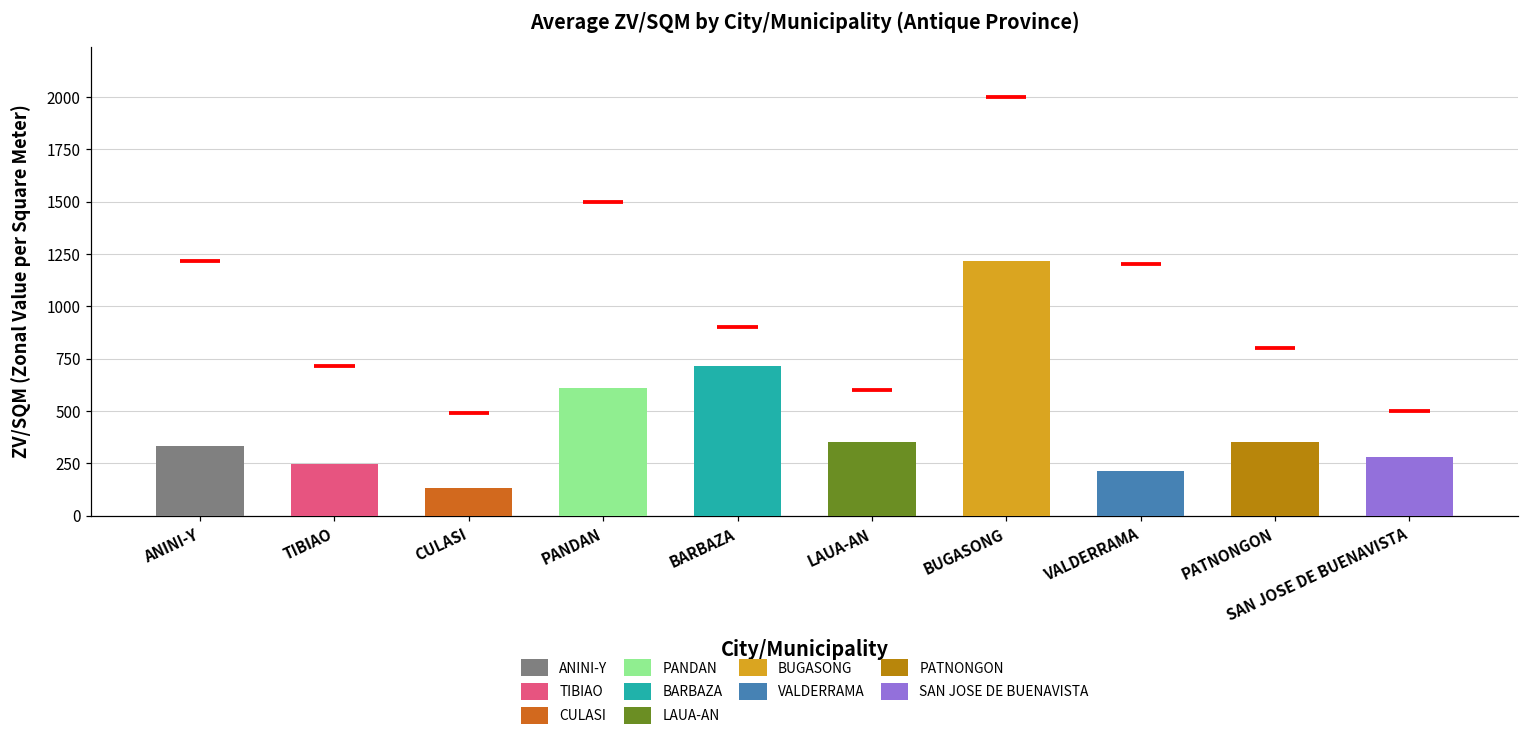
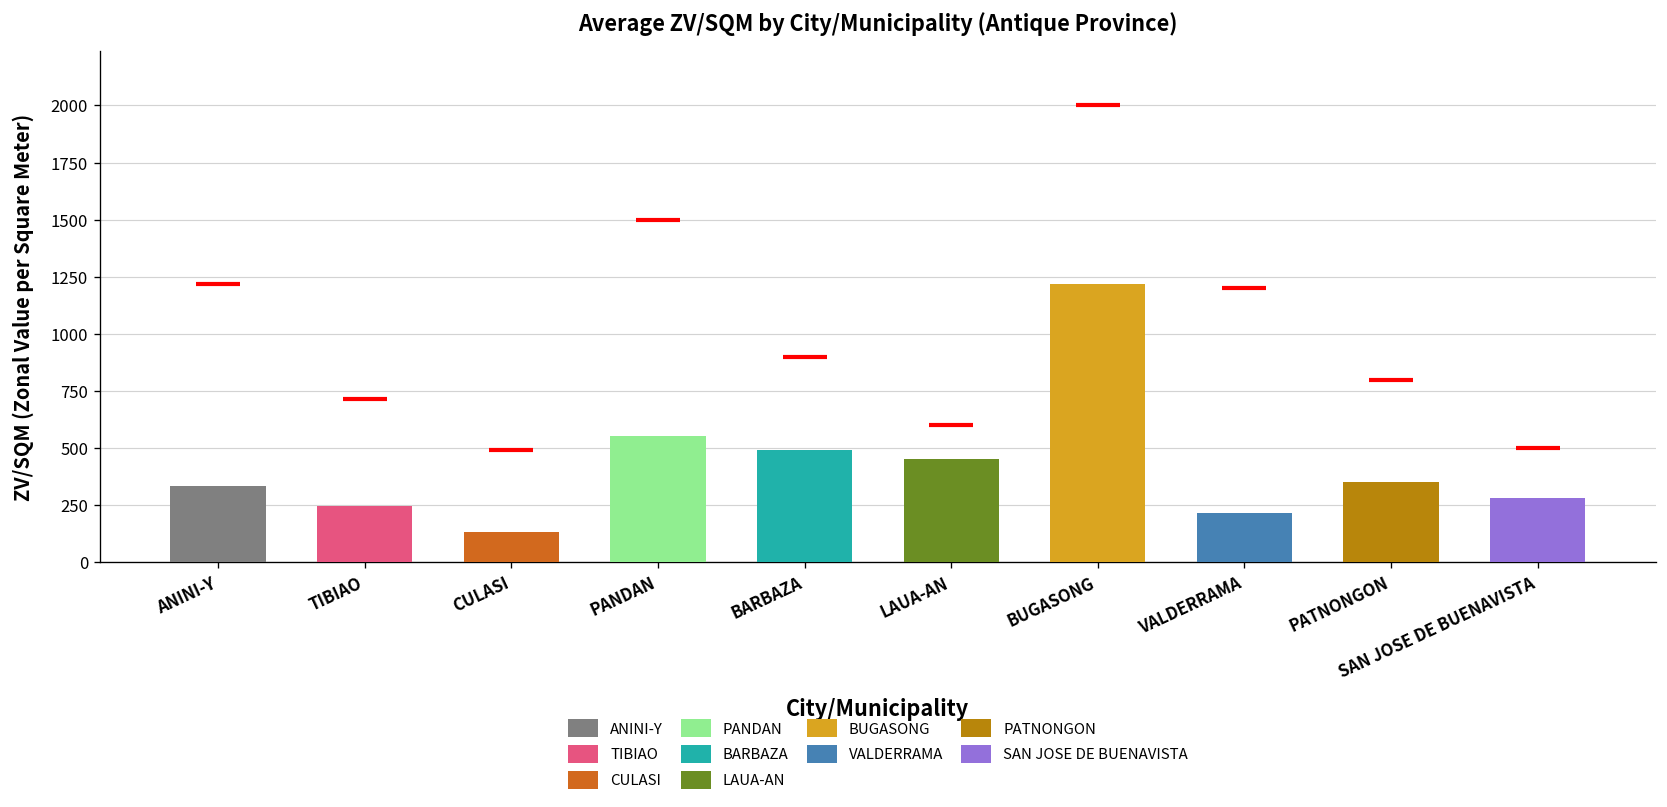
  {
    "ANINI-Y": 330,
    "TIBIAO": 250,
    "CULASI": 130,
-   "PANDAN": 610,
-   "BARBAZA": 720,
-   "LAUA-AN": 350,
+   "PANDAN": 550,
+   "BARBAZA": 490,
+   "LAUA-AN": 450,
    "BUGASONG": 1220,
    "VALDERRAMA": 210,
    "PATNONGON": 350,
    "SAN JOSE DE BUENAVISTA": 280
  }
